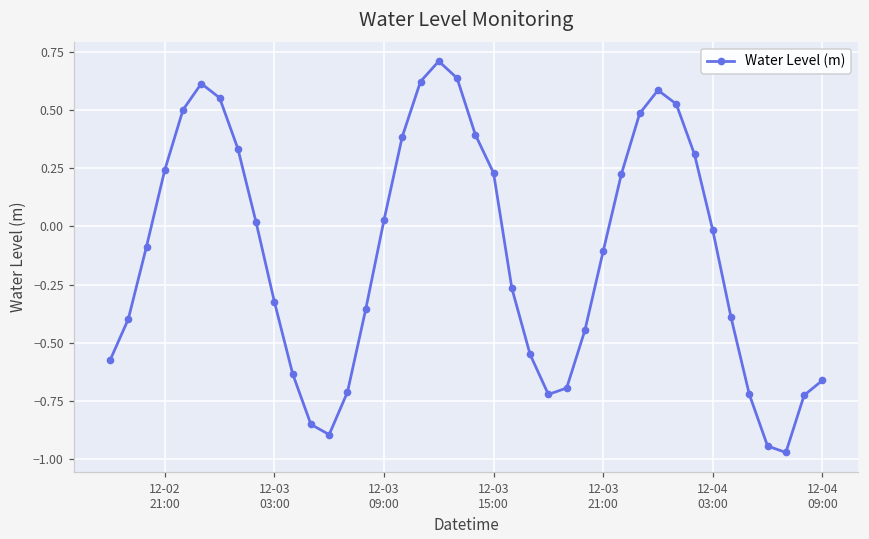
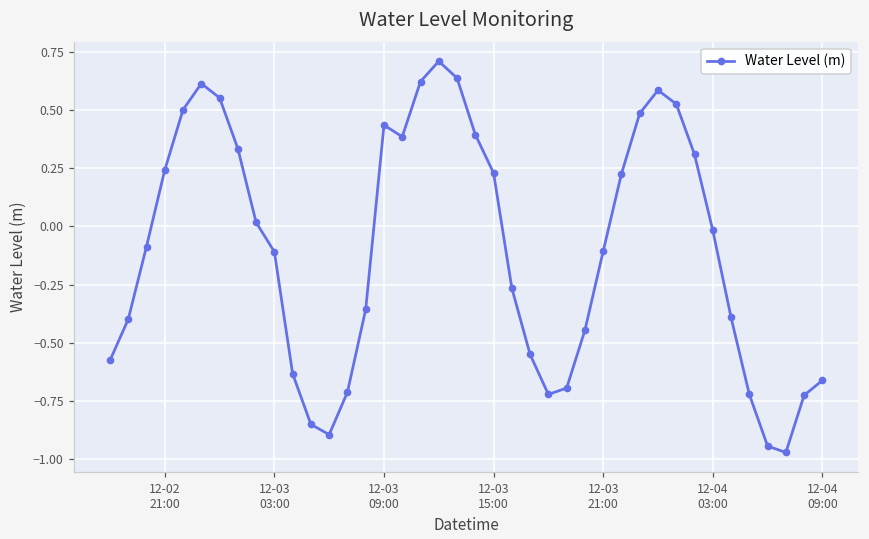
  {
    "12-02 21:00": 0.24,
-   "12-03 03:00": -0.32,
-   "12-03 09:00": 0.03,
+   "12-03 03:00": -0.11,
+   "12-03 09:00": 0.44,
    "12-03 15:00": 0.23,
    "12-03 21:00": -0.11,
    "12-04 03:00": -0.02,
    "12-04 09:00": -0.66
  }
